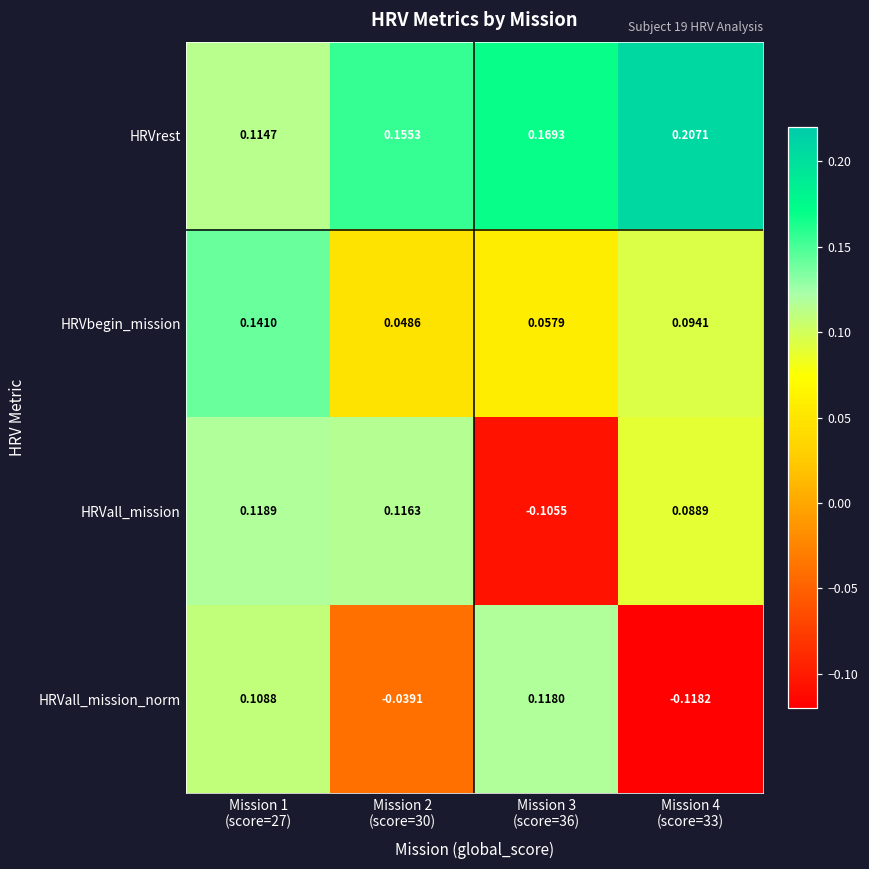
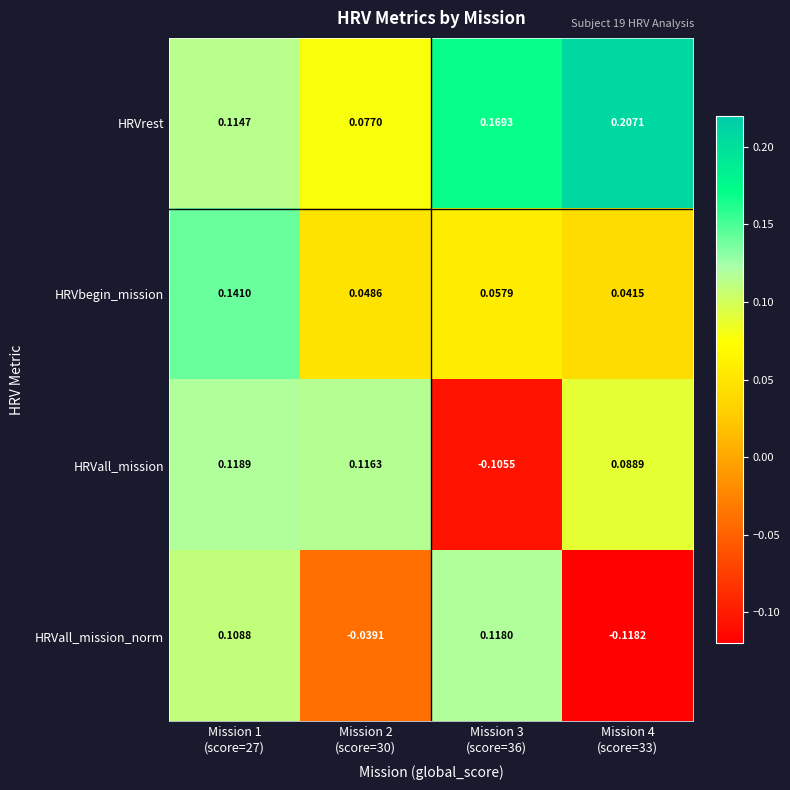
  {
    "HRVrest": {
      "Mission 1 (score=27)": 0.1147,
-     "Mission 2 (score=30)": 0.1553,
+     "Mission 2 (score=30)": 0.0770,
      "Mission 3 (score=36)": 0.1693,
      "Mission 4 (score=33)": 0.2071
    },
    "HRVbegin_mission": {
      "Mission 1 (score=27)": 0.1410,
      "Mission 2 (score=30)": 0.0486,
      "Mission 3 (score=36)": 0.0579,
-     "Mission 4 (score=33)": 0.0941
+     "Mission 4 (score=33)": 0.0415
    },
    "HRVall_mission": {
      "Mission 1 (score=27)": 0.1189,
      "Mission 2 (score=30)": 0.1163,
      "Mission 3 (score=36)": -0.1055,
      "Mission 4 (score=33)": 0.0889
    },
    "HRVall_mission_norm": {
      "Mission 1 (score=27)": 0.1088,
      "Mission 2 (score=30)": -0.0391,
      "Mission 3 (score=36)": 0.1180,
      "Mission 4 (score=33)": -0.1182
    }
  }
